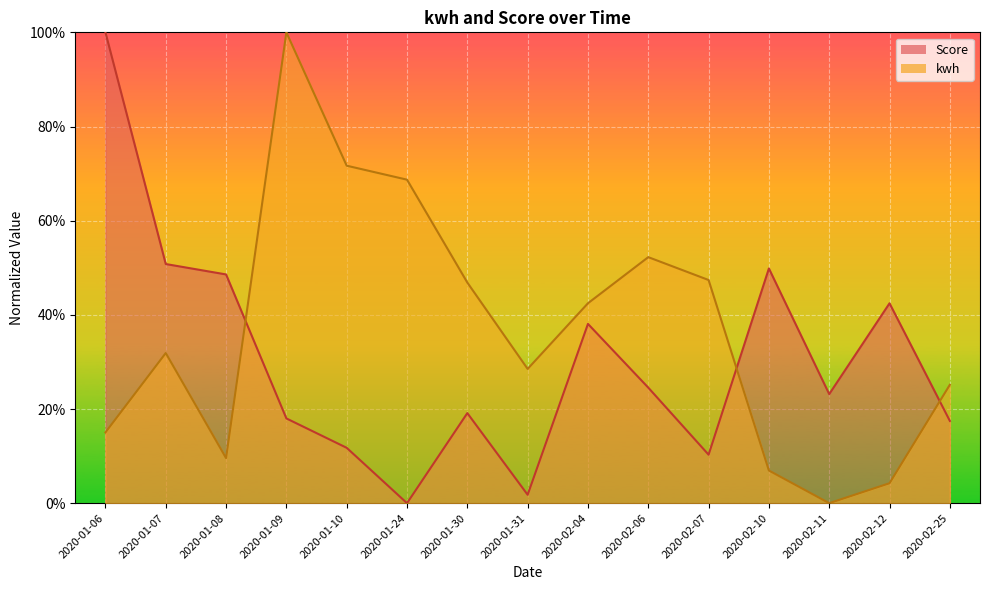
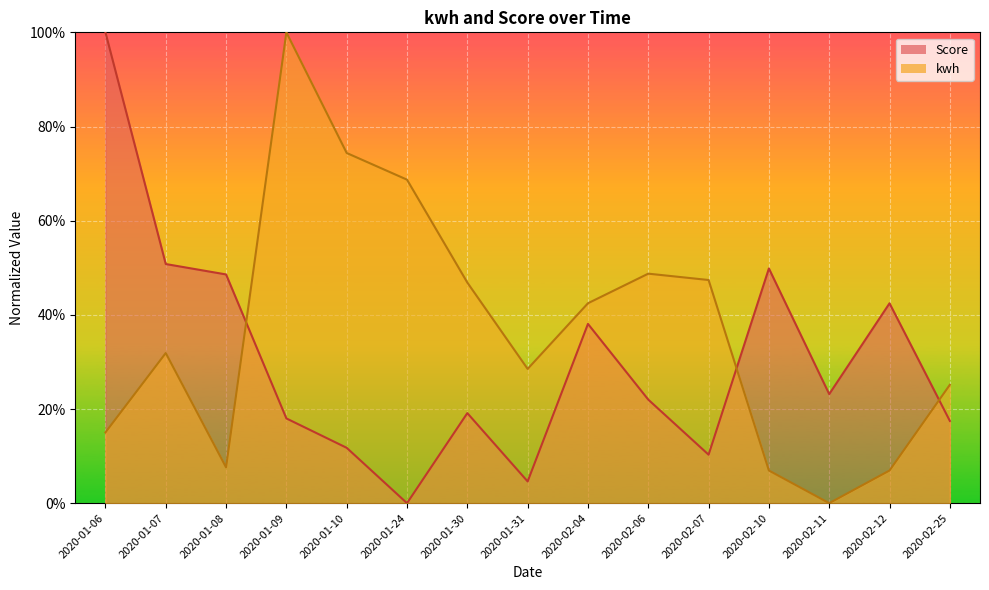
  {
    "Score": {
      "2020-01-06": "100%",
      "2020-01-07": "51%",
      "2020-01-08": "49%",
      "2020-01-09": "18%",
      "2020-01-10": "12%",
      "2020-01-24": "0%",
      "2020-01-30": "19%",
-     "2020-01-31": "2%",
+     "2020-01-31": "5%",
      "2020-02-04": "38%",
-     "2020-02-06": "25%",
+     "2020-02-06": "22%",
      "2020-02-07": "10%",
      "2020-02-10": "50%",
      "2020-02-11": "23%",
      "2020-02-12": "42%",
      "2020-02-25": "17%"
    },
    "kwh": {
      "2020-01-06": "15%",
      "2020-01-07": "32%",
-     "2020-01-08": "10%",
+     "2020-01-08": "8%",
      "2020-01-09": "100%",
-     "2020-01-10": "72%",
+     "2020-01-10": "74%",
      "2020-01-24": "69%",
      "2020-01-30": "47%",
      "2020-01-31": "29%",
      "2020-02-04": "42%",
-     "2020-02-06": "52%",
+     "2020-02-06": "49%",
      "2020-02-07": "47%",
      "2020-02-10": "7%",
      "2020-02-11": "0%",
-     "2020-02-12": "4%",
+     "2020-02-12": "7%",
      "2020-02-25": "25%"
    }
  }
